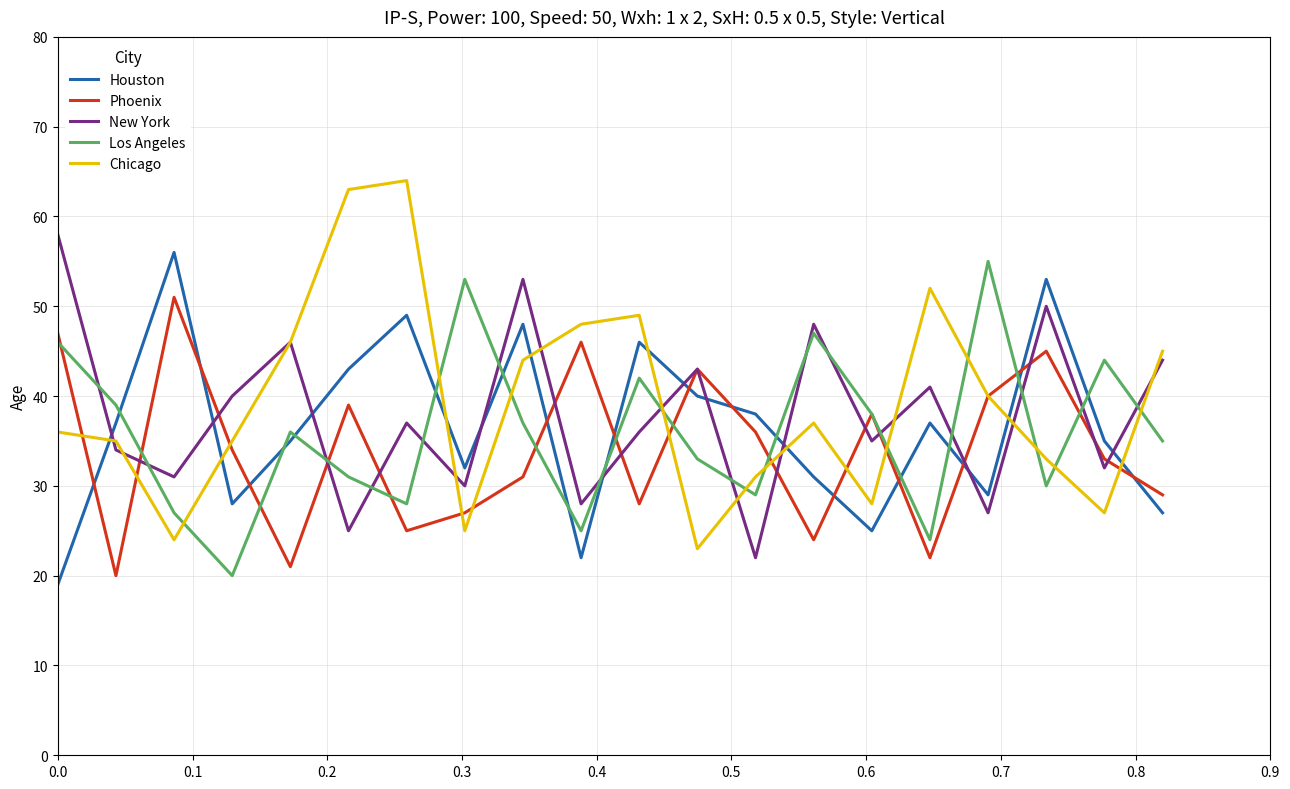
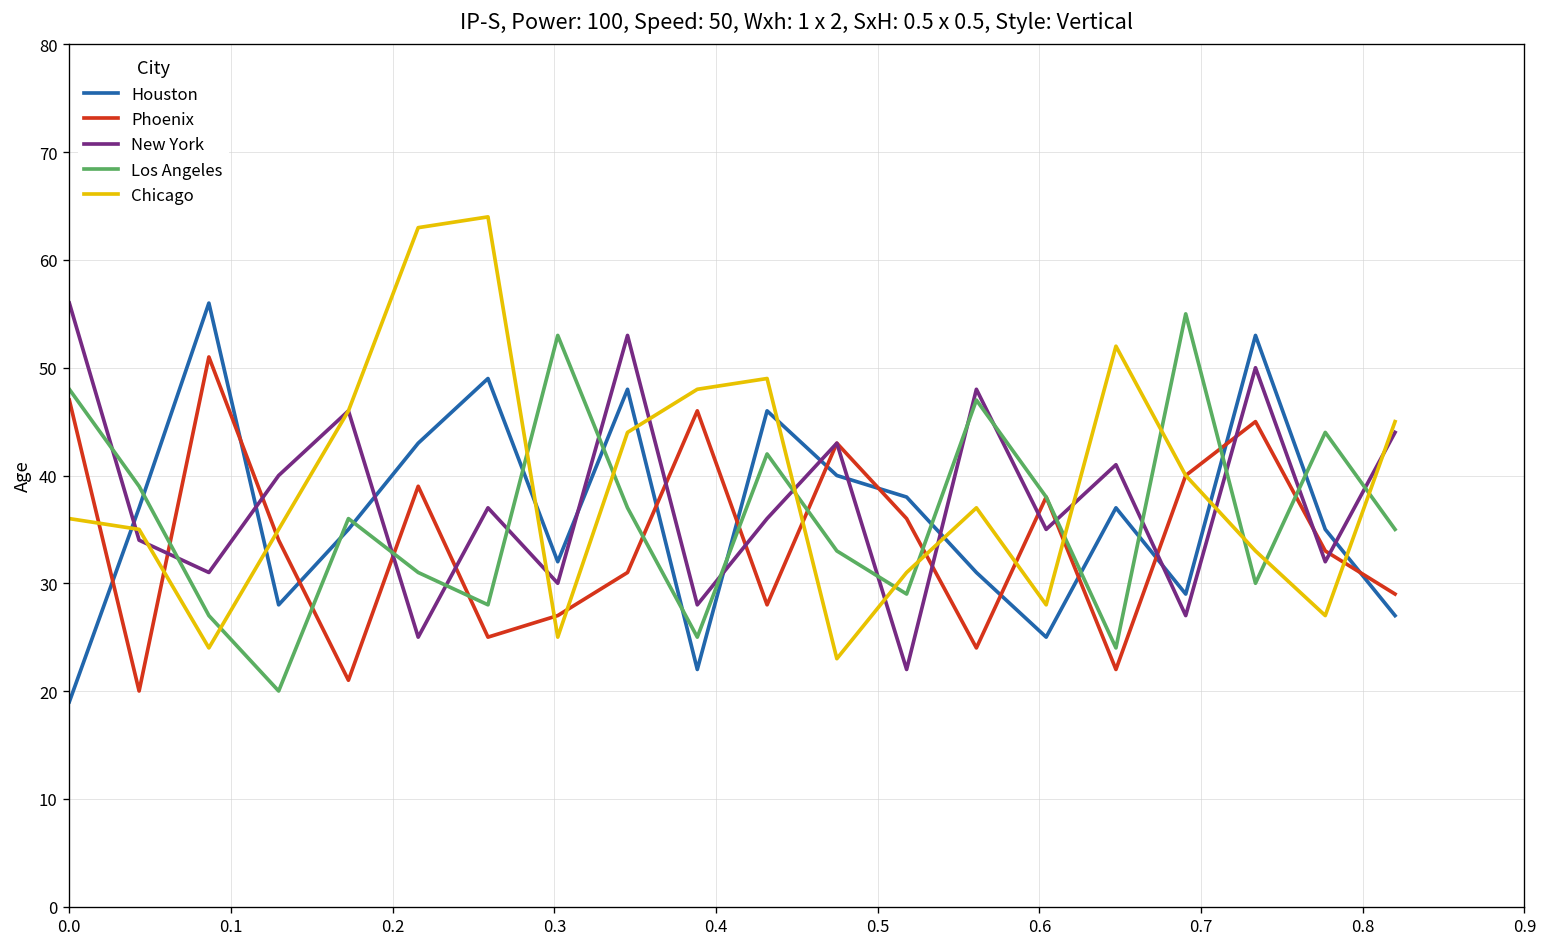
  {
    "Houston": {
      "0.0": 19
    },
    "Phoenix": {
      "0.0": 47
    },
    "New York": {
-     "0.0": 58
+     "0.0": 56
    },
    "Los Angeles": {
-     "0.0": 46
+     "0.0": 48
    },
    "Chicago": {
      "0.0": 36
    }
  }
